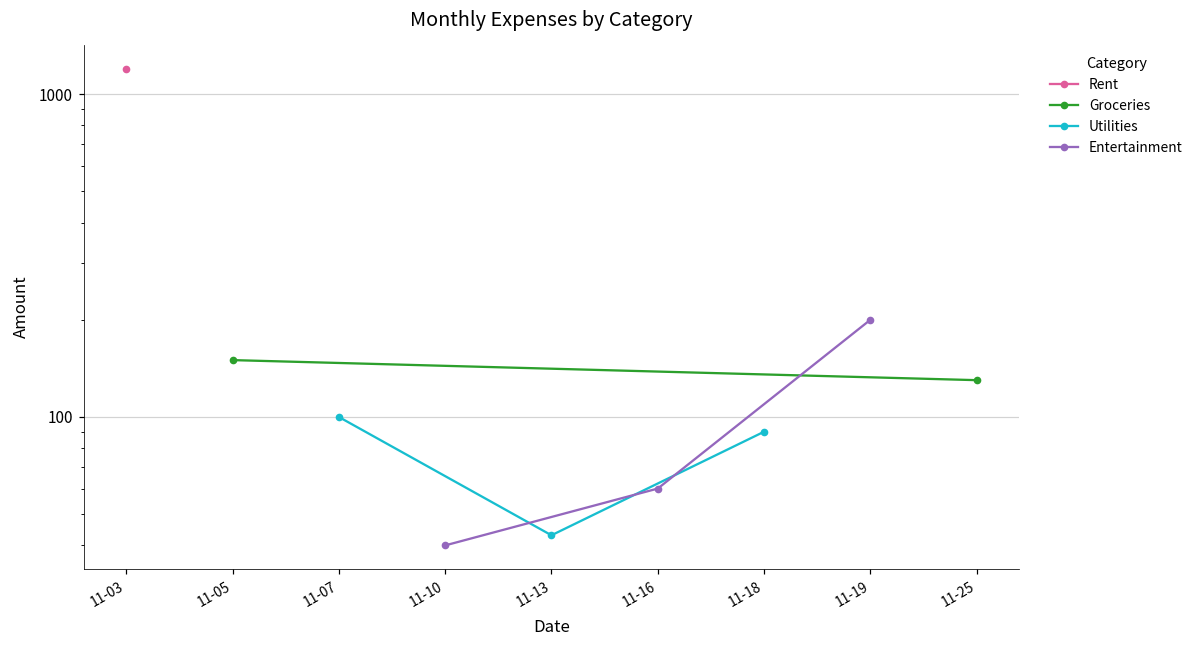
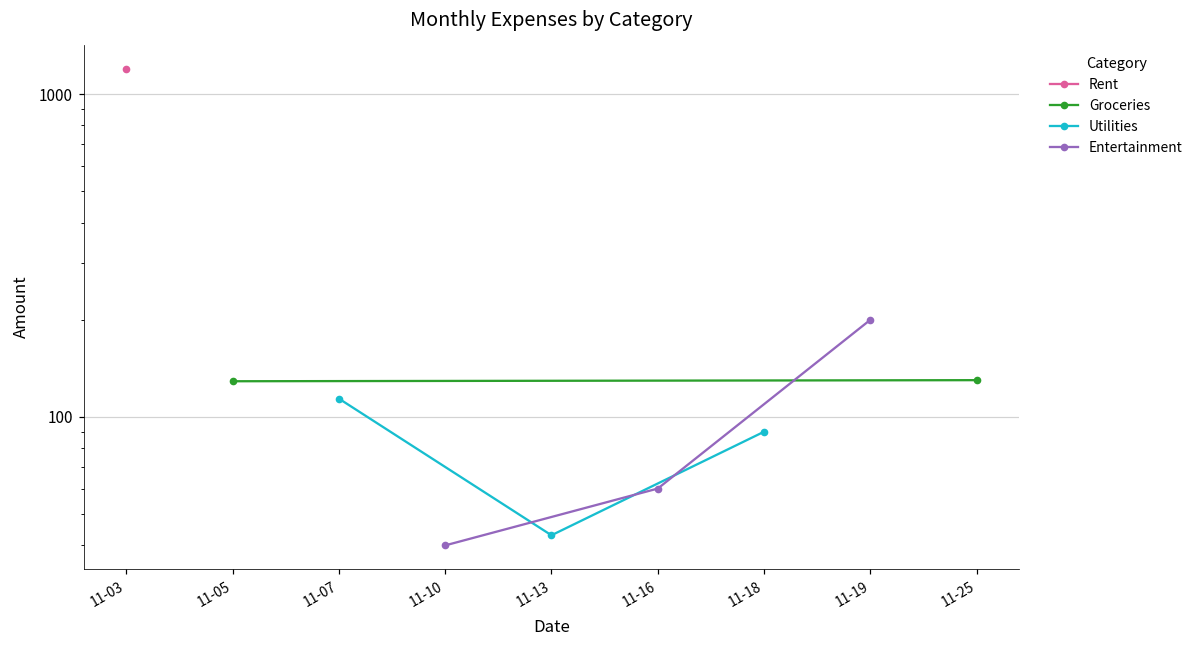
  {
    "Rent": {
      "11-03": 1200
    },
    "Groceries": {
-     "11-05": 150,
+     "11-05": 130,
      "11-25": 130
    },
    "Utilities": {
-     "11-07": 100,
+     "11-07": 114,
      "11-13": 43,
      "11-18": 90
    },
    "Entertainment": {
      "11-10": 40,
      "11-16": 60,
      "11-19": 200
    }
  }
